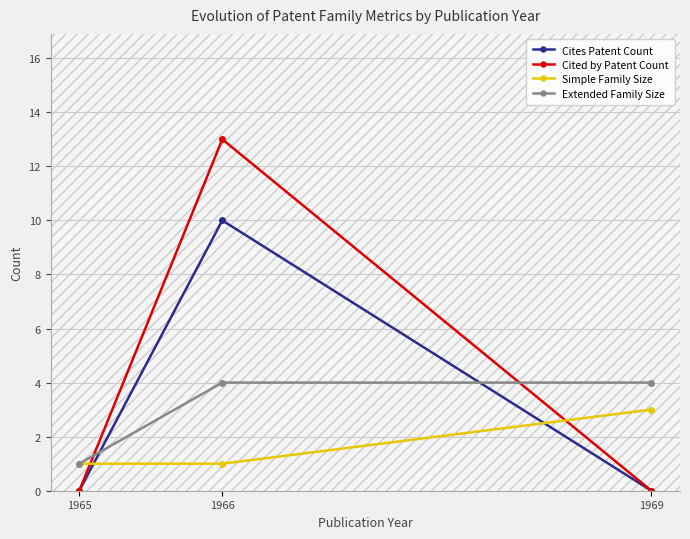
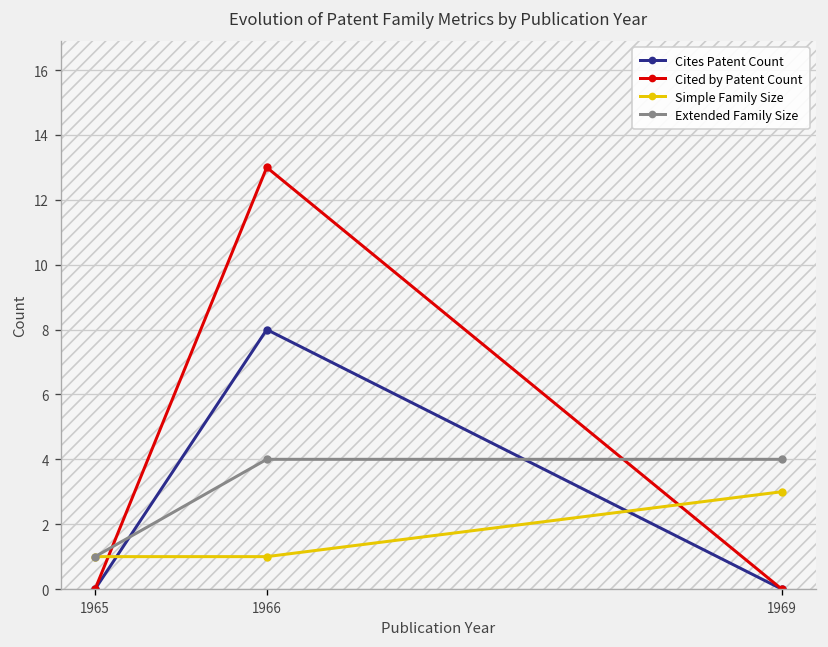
  {
    "Cites Patent Count": {
-     "1966": 10
+     "1966": 8
    },
    "Cited by Patent Count": {
      "1966": 13
    },
    "Simple Family Size": {
      "1966": 1,
      "1969": 3
    },
    "Extended Family Size": {
      "1966": 4,
      "1969": 4
    }
  }
